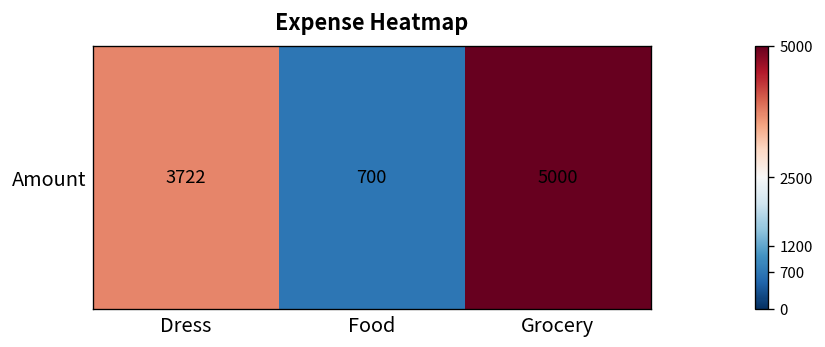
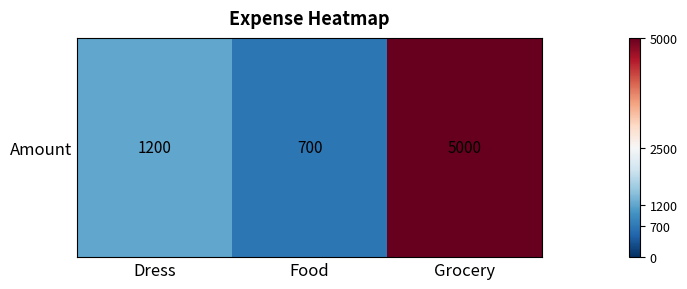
  {
    "Amount": {
-     "Dress": 3722,
+     "Dress": 1200,
      "Food": 700,
      "Grocery": 5000
    }
  }
